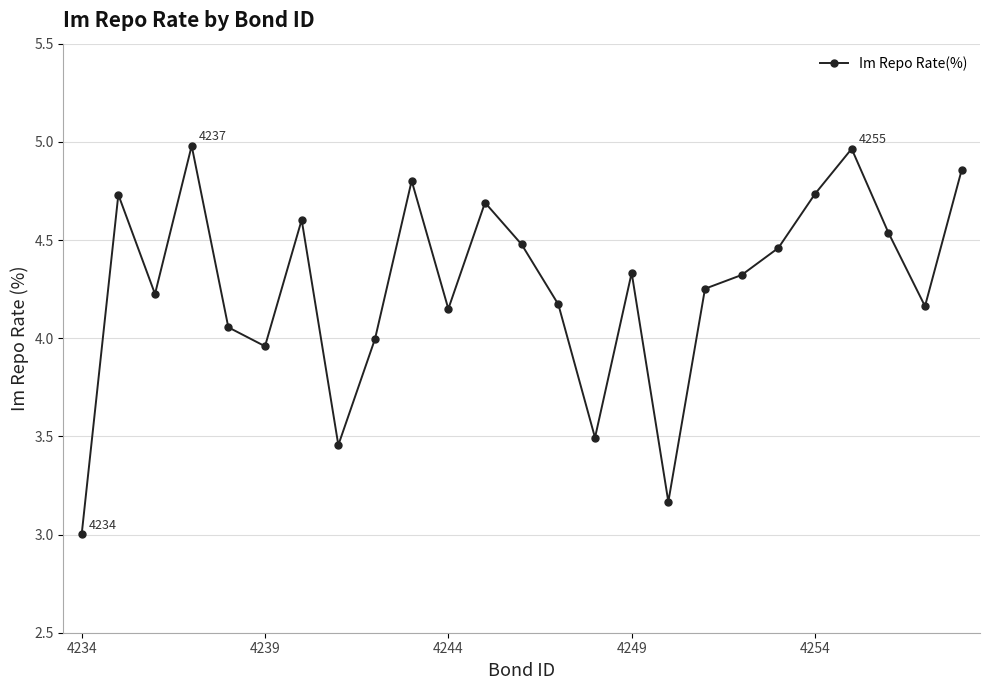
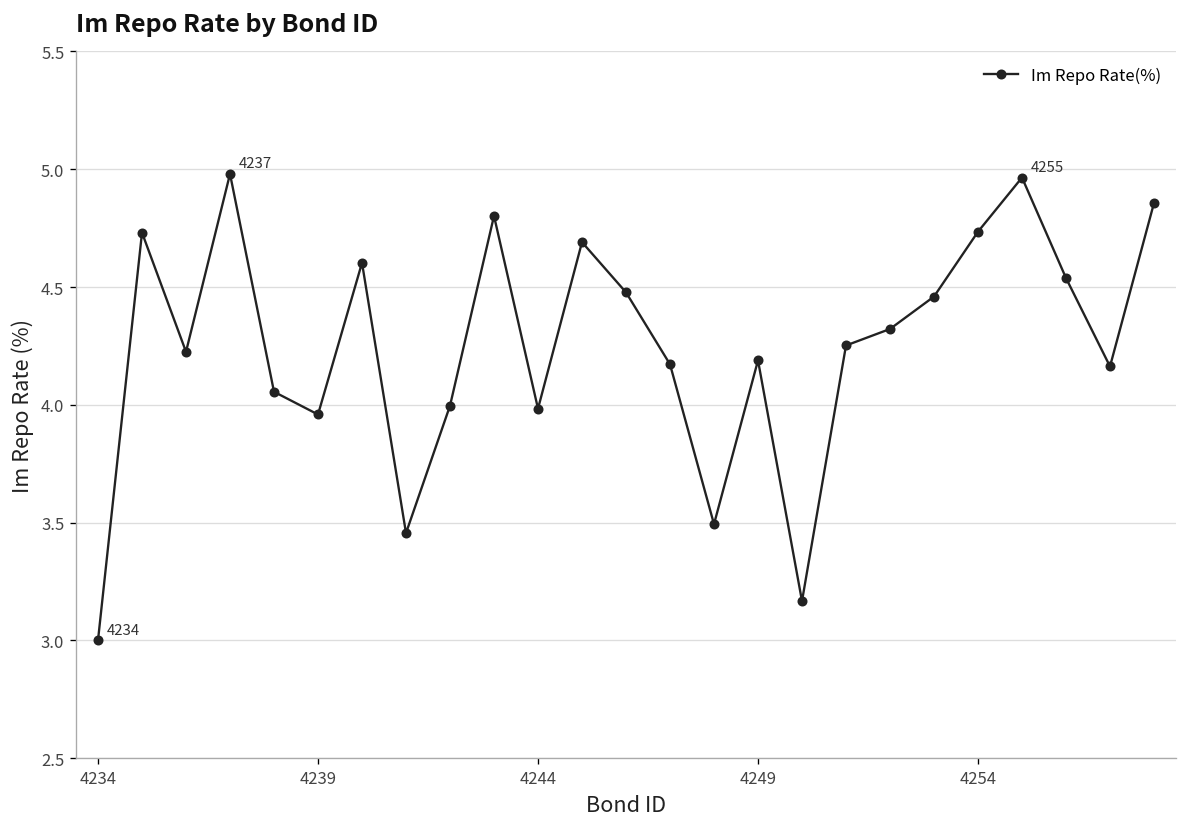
  {
    "4239": 3.96,
-   "4244": 4.15,
-   "4249": 4.33,
+   "4244": 3.98,
+   "4249": 4.19,
    "4254": 4.73
  }
